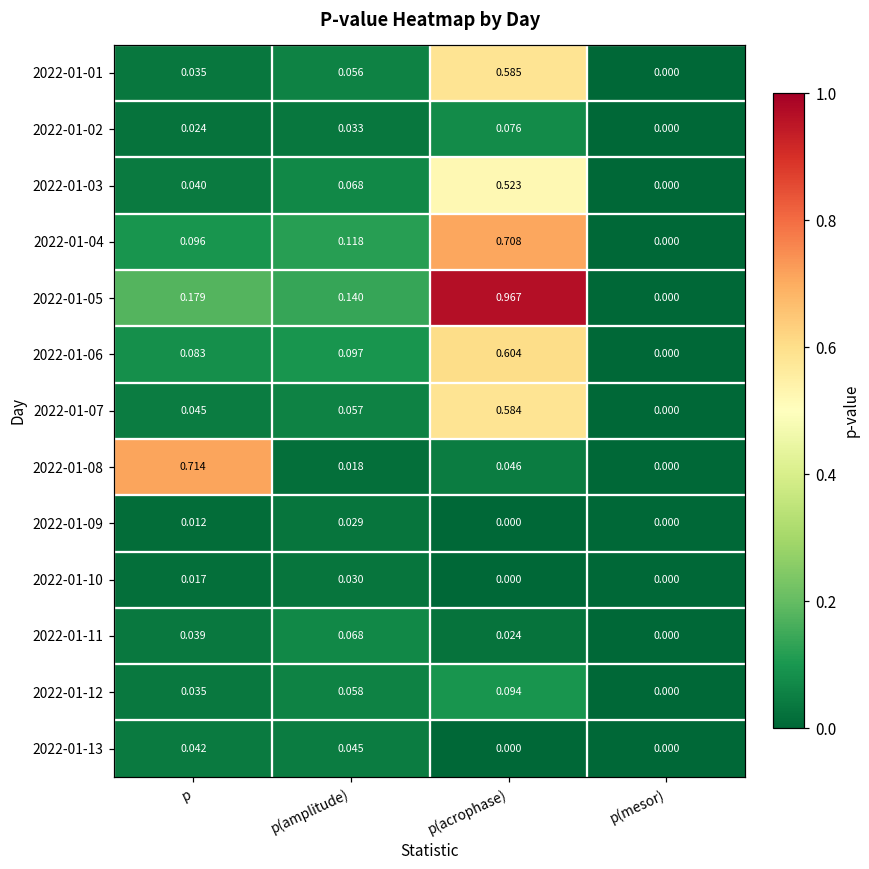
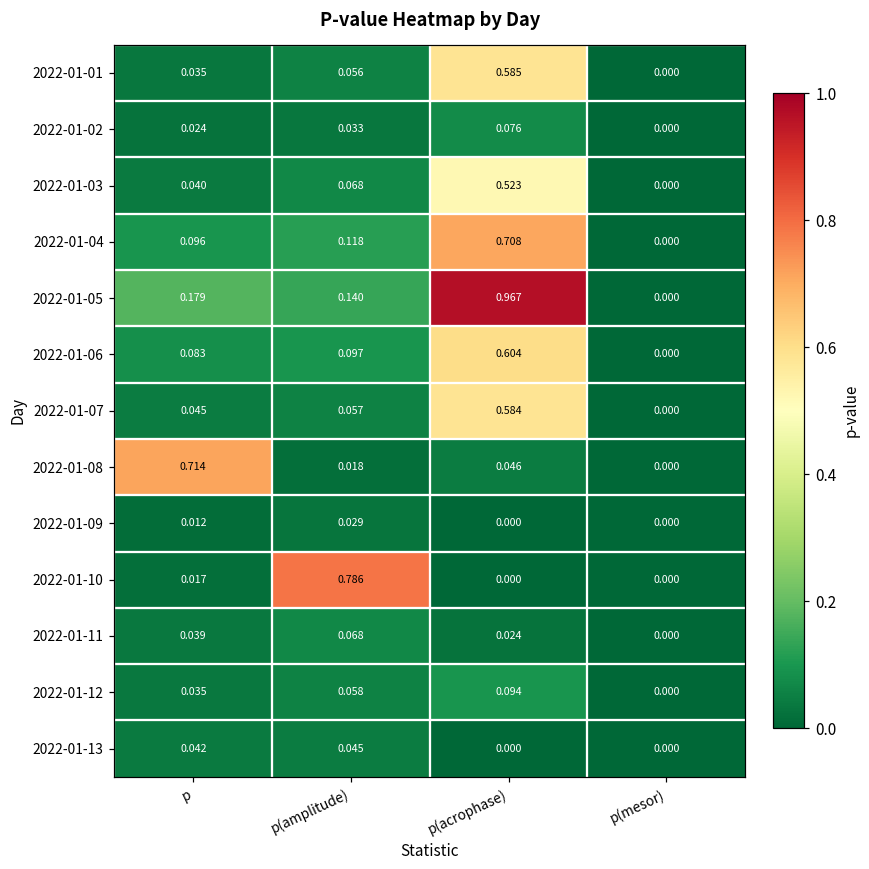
  {
    "2022-01-01": {
      "p": 0.035,
      "p(amplitude)": 0.056,
      "p(acrophase)": 0.585,
      "p(mesor)": 0.000
    },
    "2022-01-02": {
      "p": 0.024,
      "p(amplitude)": 0.033,
      "p(acrophase)": 0.076,
      "p(mesor)": 0.000
    },
    "2022-01-03": {
      "p": 0.040,
      "p(amplitude)": 0.068,
      "p(acrophase)": 0.523,
      "p(mesor)": 0.000
    },
    "2022-01-04": {
      "p": 0.096,
      "p(amplitude)": 0.118,
      "p(acrophase)": 0.708,
      "p(mesor)": 0.000
    },
    "2022-01-05": {
      "p": 0.179,
      "p(amplitude)": 0.140,
      "p(acrophase)": 0.967,
      "p(mesor)": 0.000
    },
    "2022-01-06": {
      "p": 0.083,
      "p(amplitude)": 0.097,
      "p(acrophase)": 0.604,
      "p(mesor)": 0.000
    },
    "2022-01-07": {
      "p": 0.045,
      "p(amplitude)": 0.057,
      "p(acrophase)": 0.584,
      "p(mesor)": 0.000
    },
    "2022-01-08": {
      "p": 0.714,
      "p(amplitude)": 0.018,
      "p(acrophase)": 0.046,
      "p(mesor)": 0.000
    },
    "2022-01-09": {
      "p": 0.012,
      "p(amplitude)": 0.029,
      "p(acrophase)": 0.000,
      "p(mesor)": 0.000
    },
    "2022-01-10": {
      "p": 0.017,
-     "p(amplitude)": 0.030,
+     "p(amplitude)": 0.786,
      "p(acrophase)": 0.000,
      "p(mesor)": 0.000
    },
    "2022-01-11": {
      "p": 0.039,
      "p(amplitude)": 0.068,
      "p(acrophase)": 0.024,
      "p(mesor)": 0.000
    },
    "2022-01-12": {
      "p": 0.035,
      "p(amplitude)": 0.058,
      "p(acrophase)": 0.094,
      "p(mesor)": 0.000
    },
    "2022-01-13": {
      "p": 0.042,
      "p(amplitude)": 0.045,
      "p(acrophase)": 0.000,
      "p(mesor)": 0.000
    }
  }
